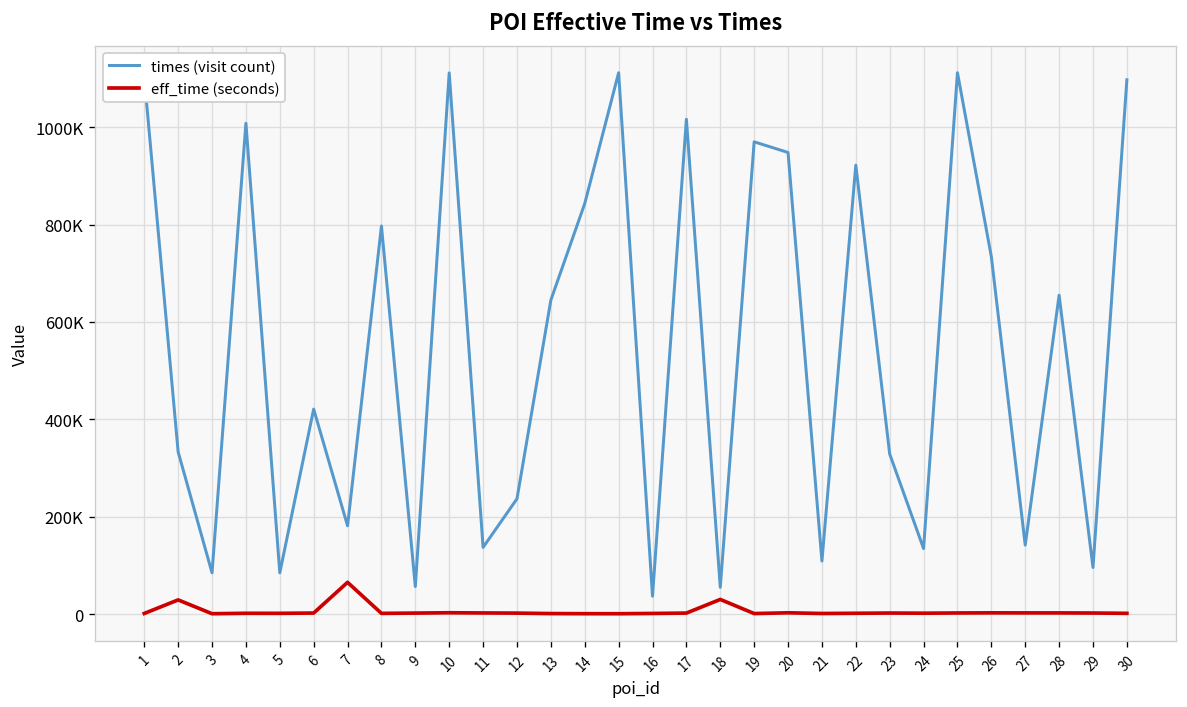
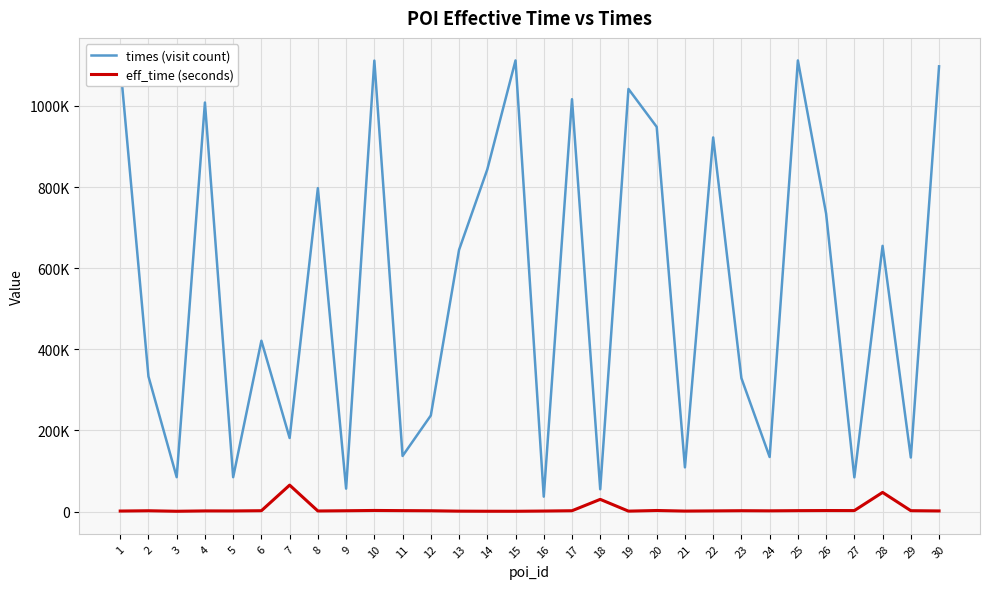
  {
    "times (visit count)": {
      "2": 330000,
      "3": 80000,
      "4": 1010000,
      "5": 80000,
      "6": 420000,
      "7": 180000,
      "8": 800000,
      "9": 60000,
      "10": 1110000,
      "11": 140000,
      "12": 240000,
      "13": 640000,
      "14": 840000,
      "15": 1110000,
      "16": 40000,
      "17": 1020000,
      "18": 50000,
-     "19": 970000,
+     "19": 1040000,
      "20": 950000,
      "21": 110000,
      "22": 920000,
      "23": 330000,
      "24": 130000,
      "25": 1110000,
      "26": 730000,
-     "27": 140000,
+     "27": 80000,
      "28": 650000,
-     "29": 100000,
+     "29": 130000,
      "30": 1100000
    },
    "eff_time (seconds)": {
      "1": 0,
-     "2": 30000,
+     "2": 0,
      "3": 0,
      "4": 0,
      "5": 0,
      "6": 0,
      "7": 70000,
      "8": 0,
      "9": 0,
      "10": 0,
      "11": 0,
      "12": 0,
      "13": 0,
      "14": 0,
      "15": 0,
      "16": 0,
      "17": 0,
      "18": 30000,
      "19": 0,
      "20": 0,
      "21": 0,
      "22": 0,
      "23": 0,
      "24": 0,
      "25": 0,
      "26": 0,
      "27": 0,
-     "28": 0,
+     "28": 50000,
      "29": 0,
      "30": 0
    }
  }
